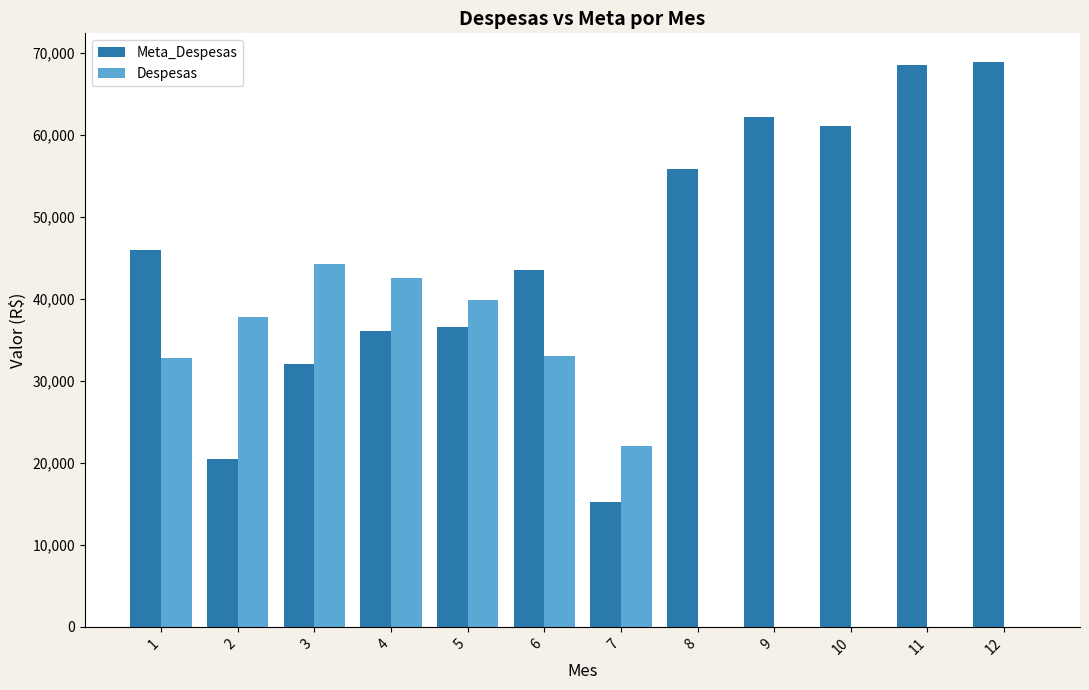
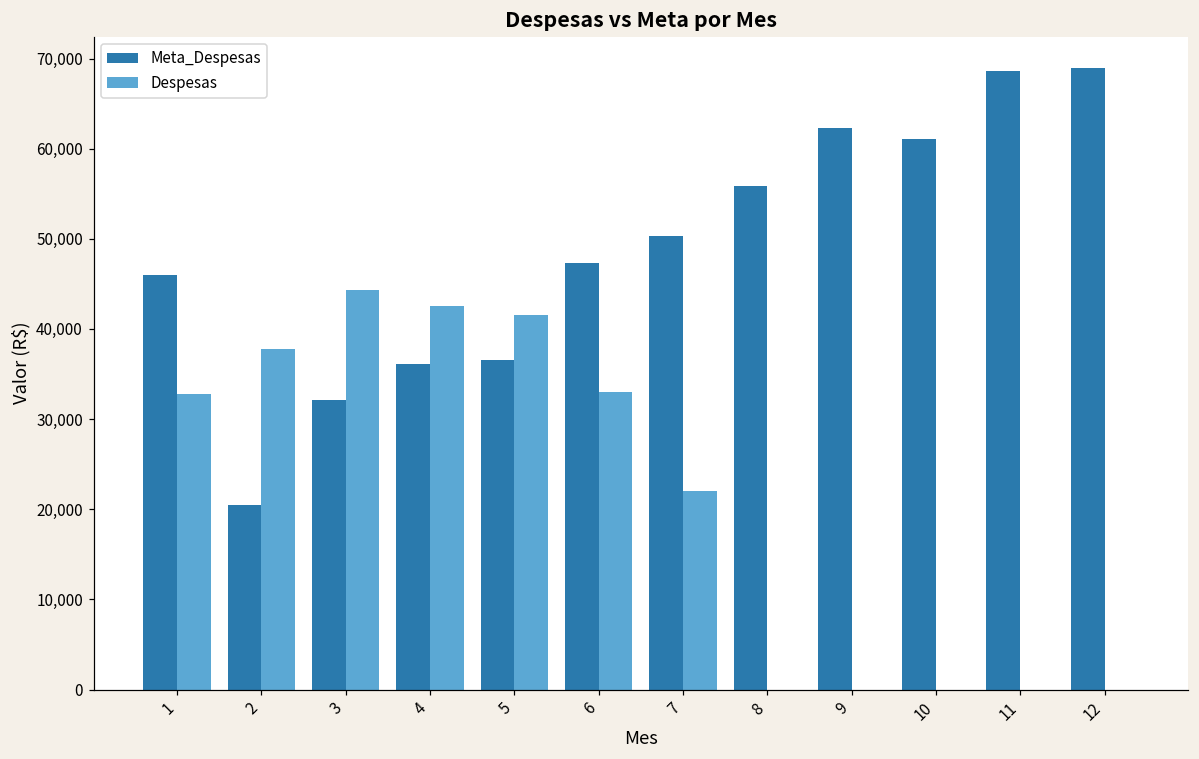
  {
    "Meta_Despesas": {
      "1": "46,000",
      "2": "20,000",
      "3": "32,000",
      "4": "36,000",
      "5": "37,000",
-     "6": "43,000",
-     "7": "15,000",
+     "6": "47,000",
+     "7": "50,000",
      "8": "56,000",
      "9": "62,000",
      "10": "61,000",
      "11": "69,000",
      "12": "69,000"
    },
    "Despesas": {
      "1": "33,000",
      "2": "38,000",
      "3": "44,000",
      "4": "43,000",
-     "5": "40,000",
+     "5": "42,000",
      "6": "33,000",
      "7": "22,000",
      "8": "0",
      "9": "0",
      "10": "0",
      "11": "0",
      "12": "0"
    }
  }
